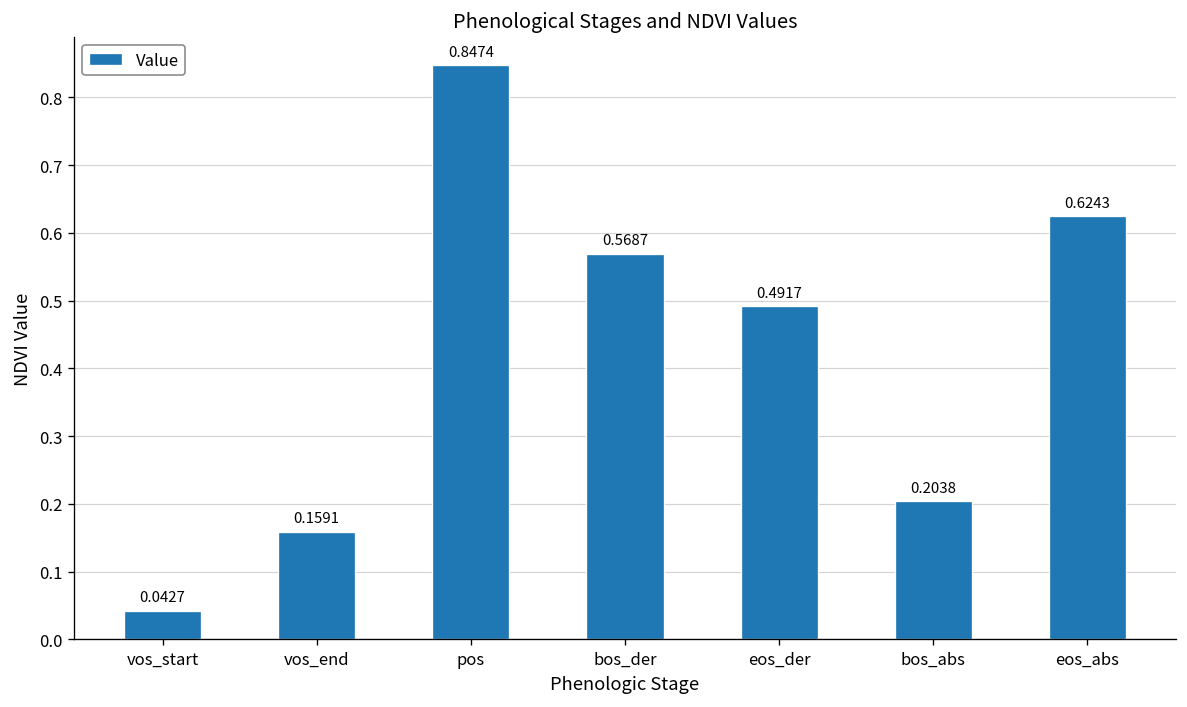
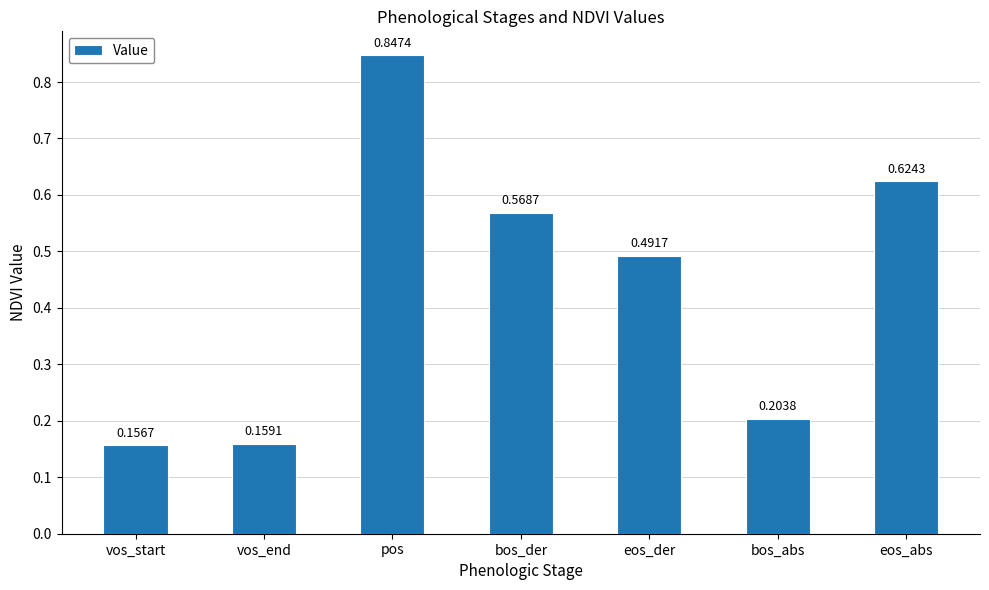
  {
-   "vos_start": 0.0427,
+   "vos_start": 0.1567,
    "vos_end": 0.1591,
    "pos": 0.8474,
    "bos_der": 0.5687,
    "eos_der": 0.4917,
    "bos_abs": 0.2038,
    "eos_abs": 0.6243
  }
